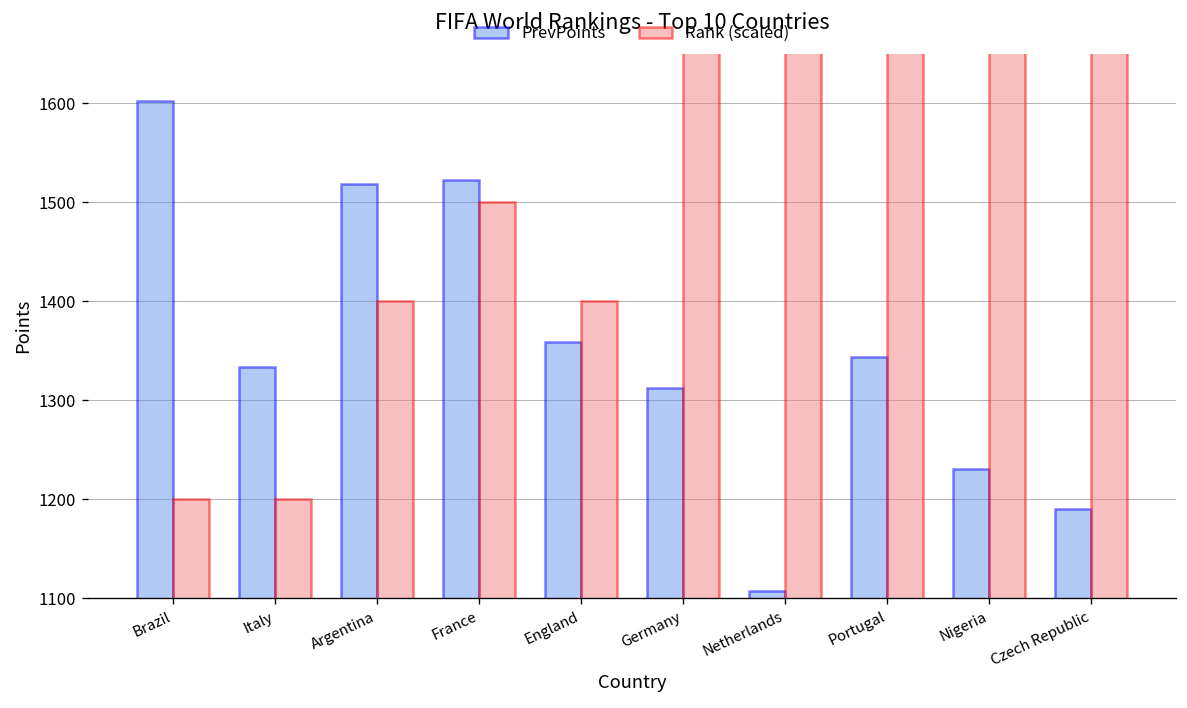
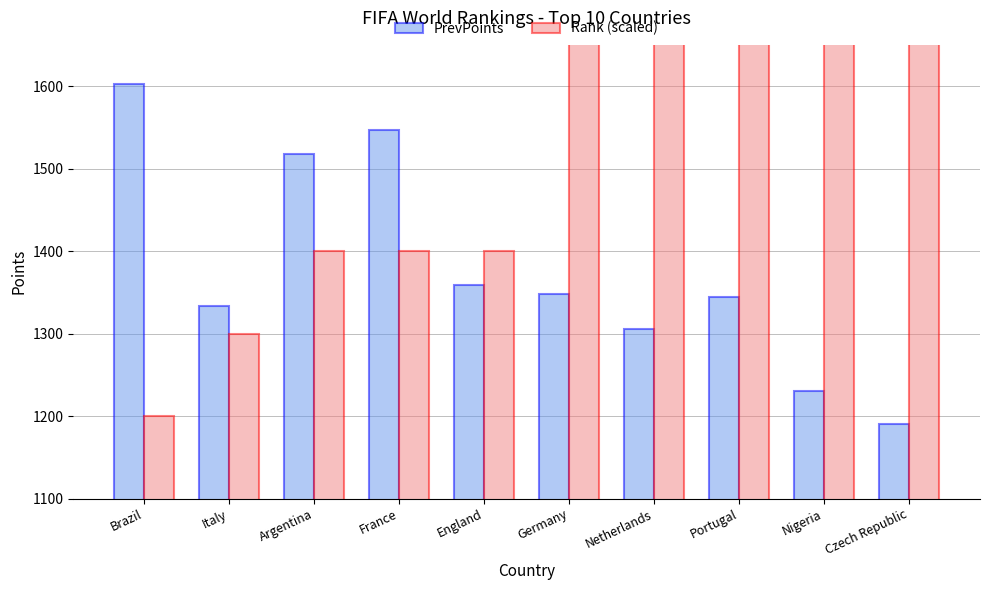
  {
    "PrevPoints": {
      "Brazil": 1600,
      "Italy": 1330,
      "Argentina": 1520,
-     "France": 1520,
+     "France": 1550,
      "England": 1360,
-     "Germany": 1310,
-     "Netherlands": 1110,
+     "Germany": 1350,
+     "Netherlands": 1310,
      "Portugal": 1340,
      "Nigeria": 1230,
      "Czech Republic": 1190
    },
    "Rank (scaled)": {
      "Brazil": 1200,
-     "Italy": 1200,
+     "Italy": 1300,
      "Argentina": 1400,
-     "France": 1500,
+     "France": 1400,
      "England": 1400
    }
  }
